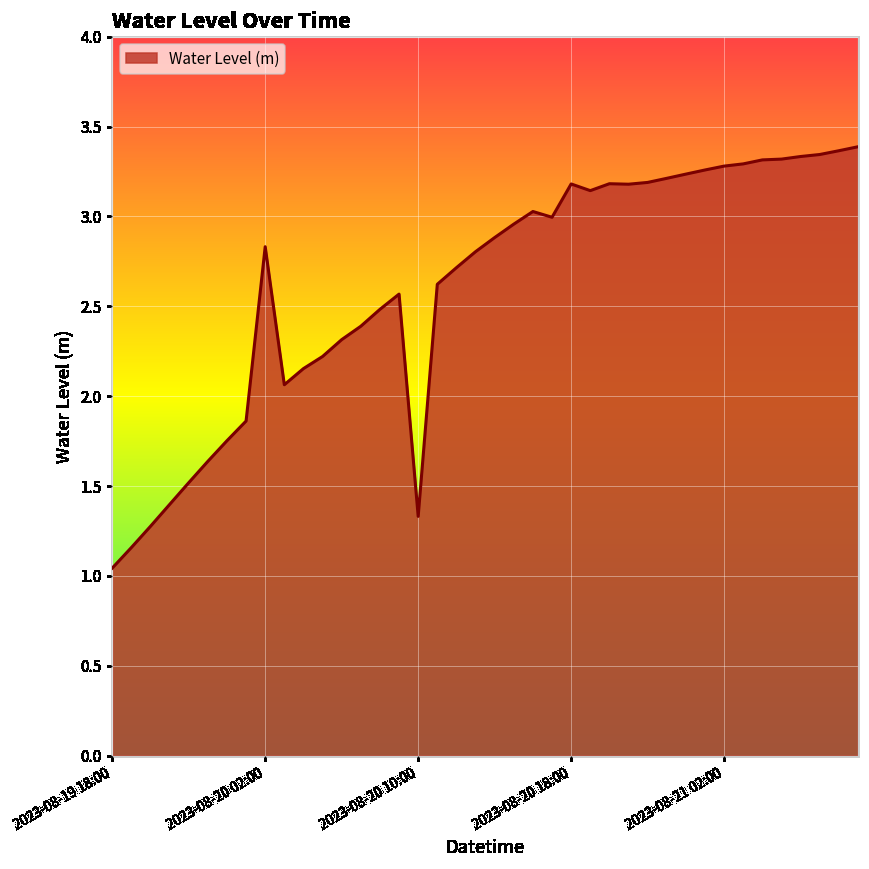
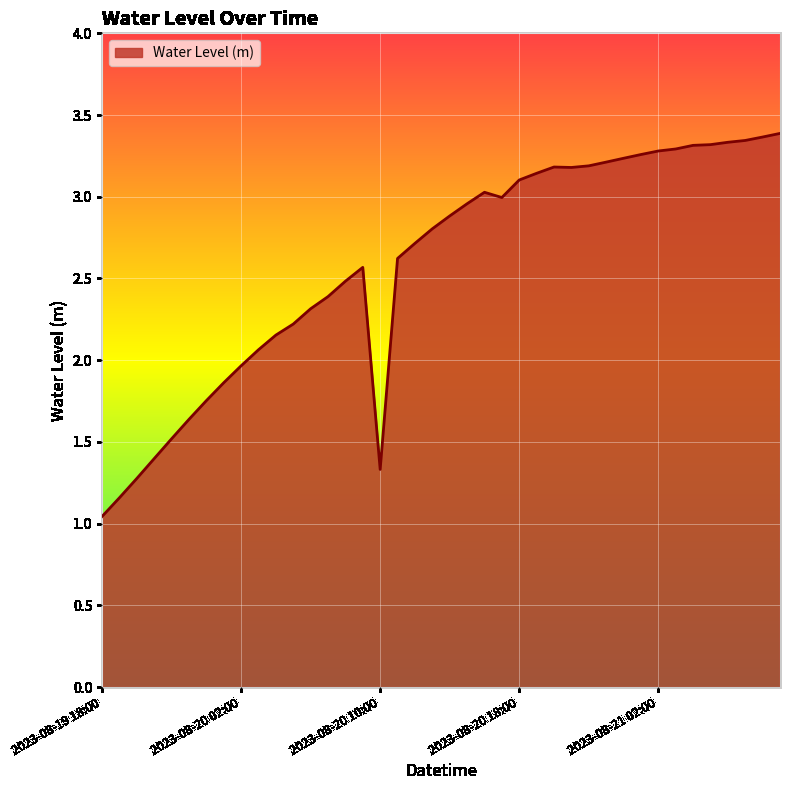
  {
    "2023-08-19 18:00": 1.04,
-   "2023-08-20 02:00": 2.83,
+   "2023-08-20 02:00": 1.97,
    "2023-08-20 10:00": 1.33,
-   "2023-08-20 18:00": 3.18,
+   "2023-08-20 18:00": 3.10,
    "2023-08-21 02:00": 3.28
  }
